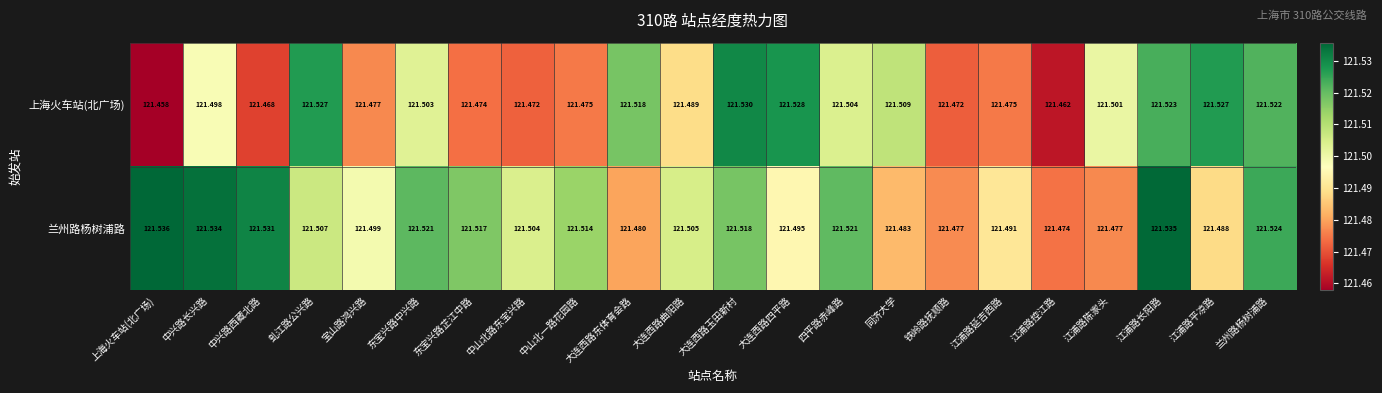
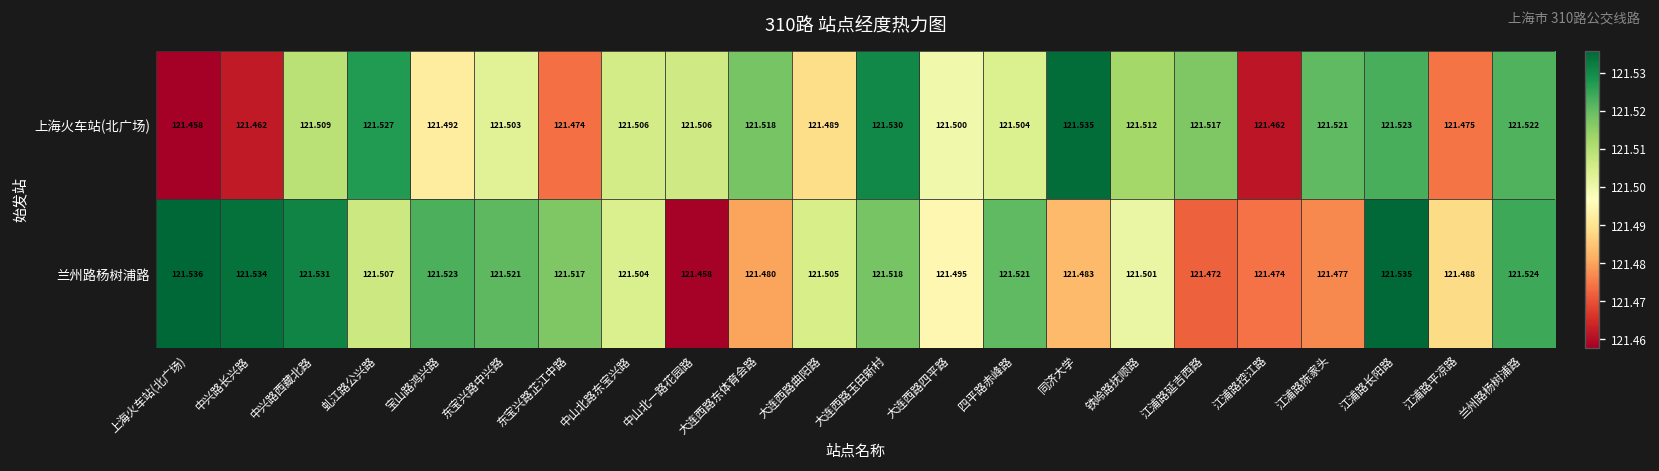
  {
    "上海火车站(北广场)": {
      "上海火车站(北广场)": 121.458,
-     "中兴路长兴路": 121.498,
-     "中兴路西藏北路": 121.468,
+     "中兴路长兴路": 121.462,
+     "中兴路西藏北路": 121.509,
      "虬江路公兴路": 121.527,
-     "宝山路鸿兴路": 121.477,
+     "宝山路鸿兴路": 121.492,
      "东宝兴路中兴路": 121.503,
      "东宝兴路芷江中路": 121.474,
-     "中山北路东宝兴路": 121.472,
-     "中山北一路花园路": 121.475,
+     "中山北路东宝兴路": 121.506,
+     "中山北一路花园路": 121.506,
      "大连西路东体育会路": 121.518,
      "大连西路曲阳路": 121.489,
      "大连西路玉田新村": 121.530,
-     "大连西路四平路": 121.528,
+     "大连西路四平路": 121.500,
      "四平路赤峰路": 121.504,
-     "同济大学": 121.509,
-     "铁岭路抚顺路": 121.472,
-     "江浦路延吉西路": 121.475,
+     "同济大学": 121.535,
+     "铁岭路抚顺路": 121.512,
+     "江浦路延吉西路": 121.517,
      "江浦路控江路": 121.462,
-     "江浦路陈家头": 121.501,
+     "江浦路陈家头": 121.521,
      "江浦路长阳路": 121.523,
-     "江浦路平凉路": 121.527,
+     "江浦路平凉路": 121.475,
      "兰州路杨树浦路": 121.522
    },
    "兰州路杨树浦路": {
      "上海火车站(北广场)": 121.536,
      "中兴路长兴路": 121.534,
      "中兴路西藏北路": 121.531,
      "虬江路公兴路": 121.507,
-     "宝山路鸿兴路": 121.499,
+     "宝山路鸿兴路": 121.523,
      "东宝兴路中兴路": 121.521,
      "东宝兴路芷江中路": 121.517,
      "中山北路东宝兴路": 121.504,
-     "中山北一路花园路": 121.514,
+     "中山北一路花园路": 121.458,
      "大连西路东体育会路": 121.480,
      "大连西路曲阳路": 121.505,
      "大连西路玉田新村": 121.518,
      "大连西路四平路": 121.495,
      "四平路赤峰路": 121.521,
      "同济大学": 121.483,
-     "铁岭路抚顺路": 121.477,
-     "江浦路延吉西路": 121.491,
+     "铁岭路抚顺路": 121.501,
+     "江浦路延吉西路": 121.472,
      "江浦路控江路": 121.474,
      "江浦路陈家头": 121.477,
      "江浦路长阳路": 121.535,
      "江浦路平凉路": 121.488,
      "兰州路杨树浦路": 121.524
    }
  }
